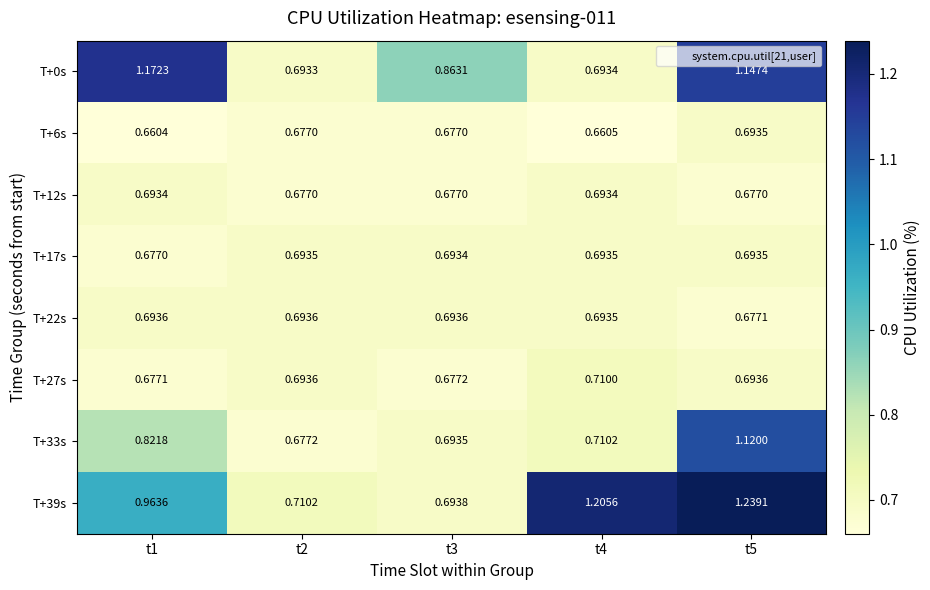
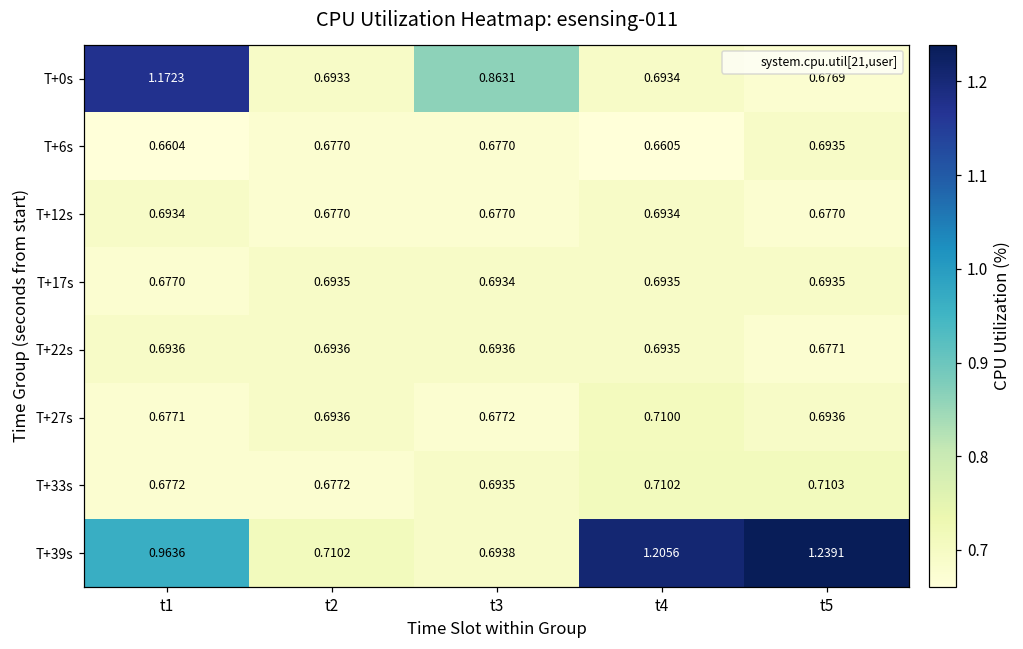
  {
    "T+0s": {
      "t1": 1.1723,
      "t2": 0.6933,
      "t3": 0.8631,
      "t4": 0.6934,
-     "t5": 1.1474
+     "t5": 0.6769
    },
    "T+6s": {
      "t1": 0.6604,
      "t2": 0.6770,
      "t3": 0.6770,
      "t4": 0.6605,
      "t5": 0.6935
    },
    "T+12s": {
      "t1": 0.6934,
      "t2": 0.6770,
      "t3": 0.6770,
      "t4": 0.6934,
      "t5": 0.6770
    },
    "T+17s": {
      "t1": 0.6770,
      "t2": 0.6935,
      "t3": 0.6934,
      "t4": 0.6935,
      "t5": 0.6935
    },
    "T+22s": {
      "t1": 0.6936,
      "t2": 0.6936,
      "t3": 0.6936,
      "t4": 0.6935,
      "t5": 0.6771
    },
    "T+27s": {
      "t1": 0.6771,
      "t2": 0.6936,
      "t3": 0.6772,
      "t4": 0.7100,
      "t5": 0.6936
    },
    "T+33s": {
-     "t1": 0.8218,
+     "t1": 0.6772,
      "t2": 0.6772,
      "t3": 0.6935,
      "t4": 0.7102,
-     "t5": 1.1200
+     "t5": 0.7103
    },
    "T+39s": {
      "t1": 0.9636,
      "t2": 0.7102,
      "t3": 0.6938,
      "t4": 1.2056,
      "t5": 1.2391
    }
  }
